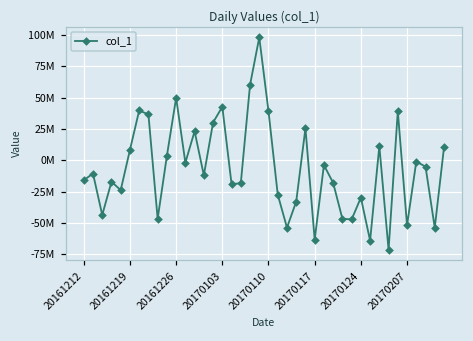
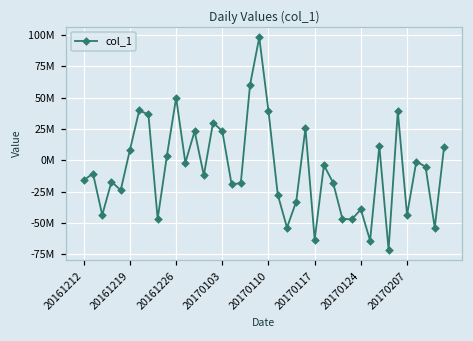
  {
    "20161212": -16000000,
    "20161219": 8000000,
    "20161226": 50000000,
-   "20170103": 43000000,
+   "20170103": 23000000,
    "20170110": 39000000,
    "20170117": -63000000,
-   "20170124": -30000000,
-   "20170207": -52000000
+   "20170124": -39000000,
+   "20170207": -44000000
  }
